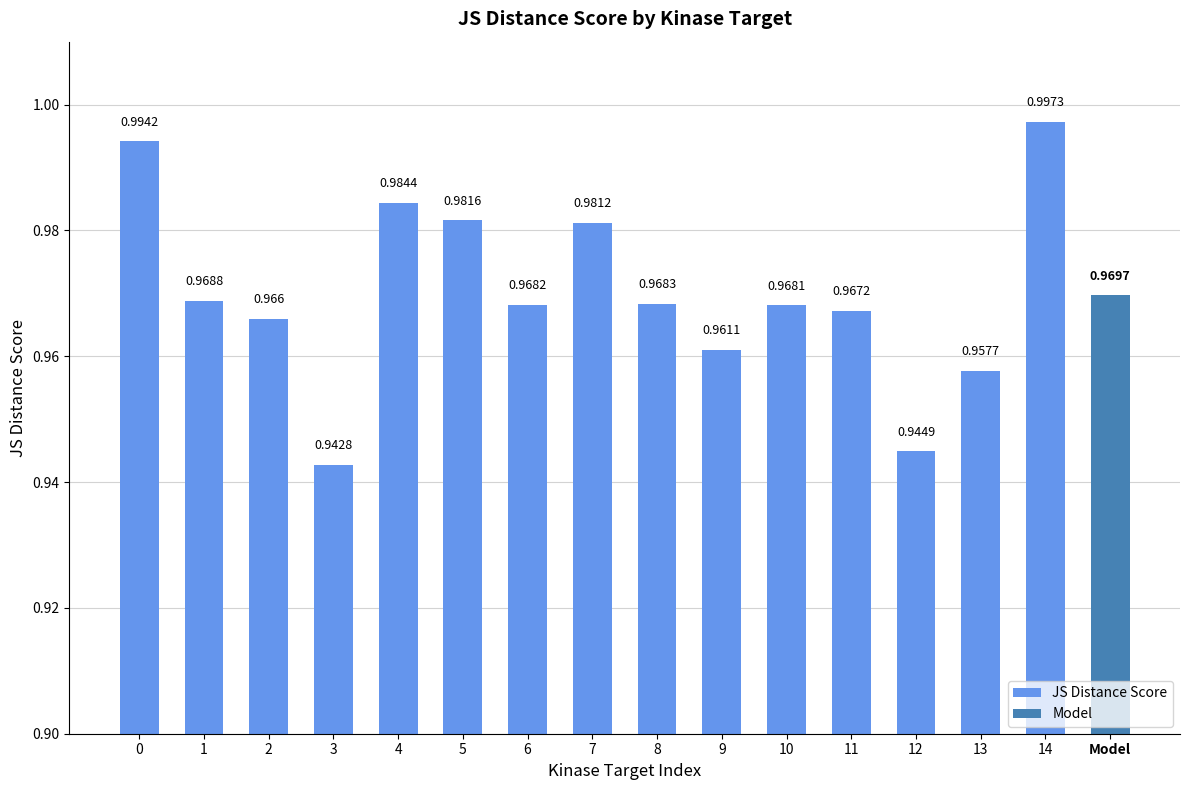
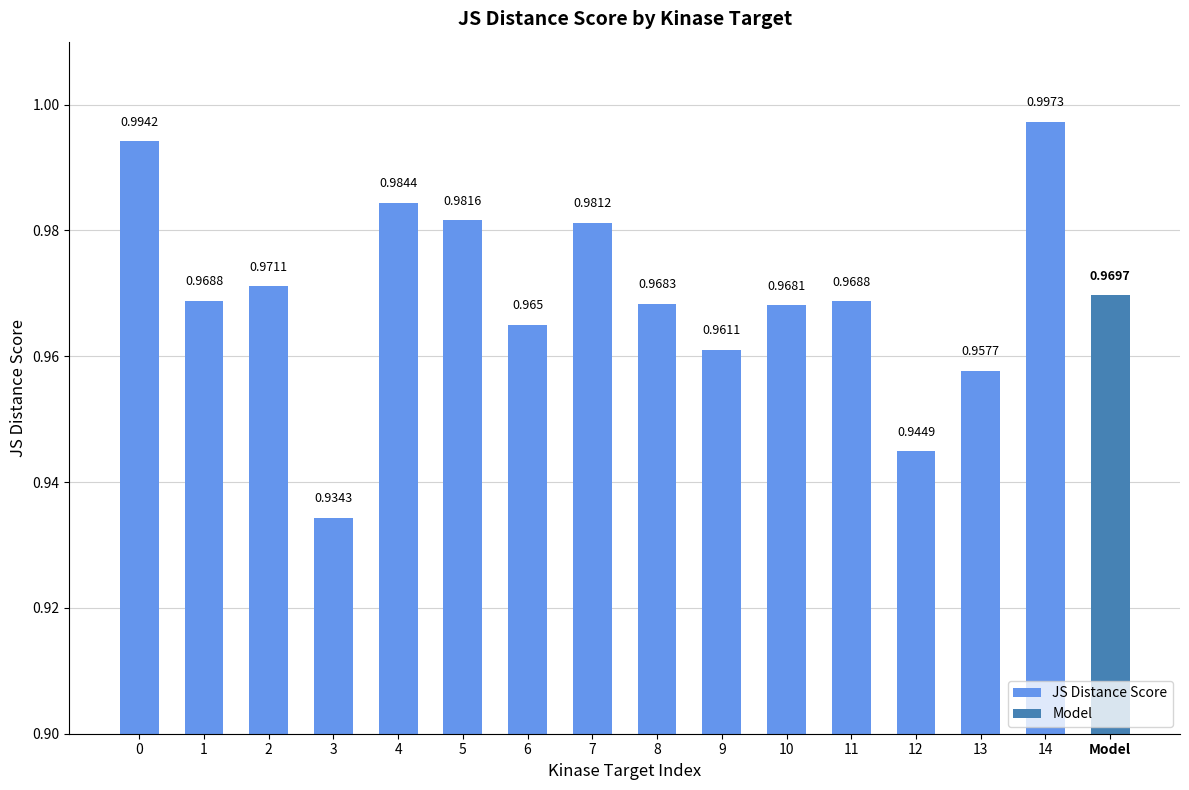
  {
    "JS Distance Score": {
      "0": 0.9942,
      "1": 0.9688,
-     "2": 0.966,
-     "3": 0.9428,
+     "2": 0.9711,
+     "3": 0.9343,
      "4": 0.9844,
      "5": 0.9816,
-     "6": 0.9682,
+     "6": 0.965,
      "7": 0.9812,
      "8": 0.9683,
      "9": 0.9611,
      "10": 0.9681,
-     "11": 0.9672,
+     "11": 0.9688,
      "12": 0.9449,
      "13": 0.9577,
      "14": 0.9973
    },
    "Model": {
      "Model": 0.9697
    }
  }
